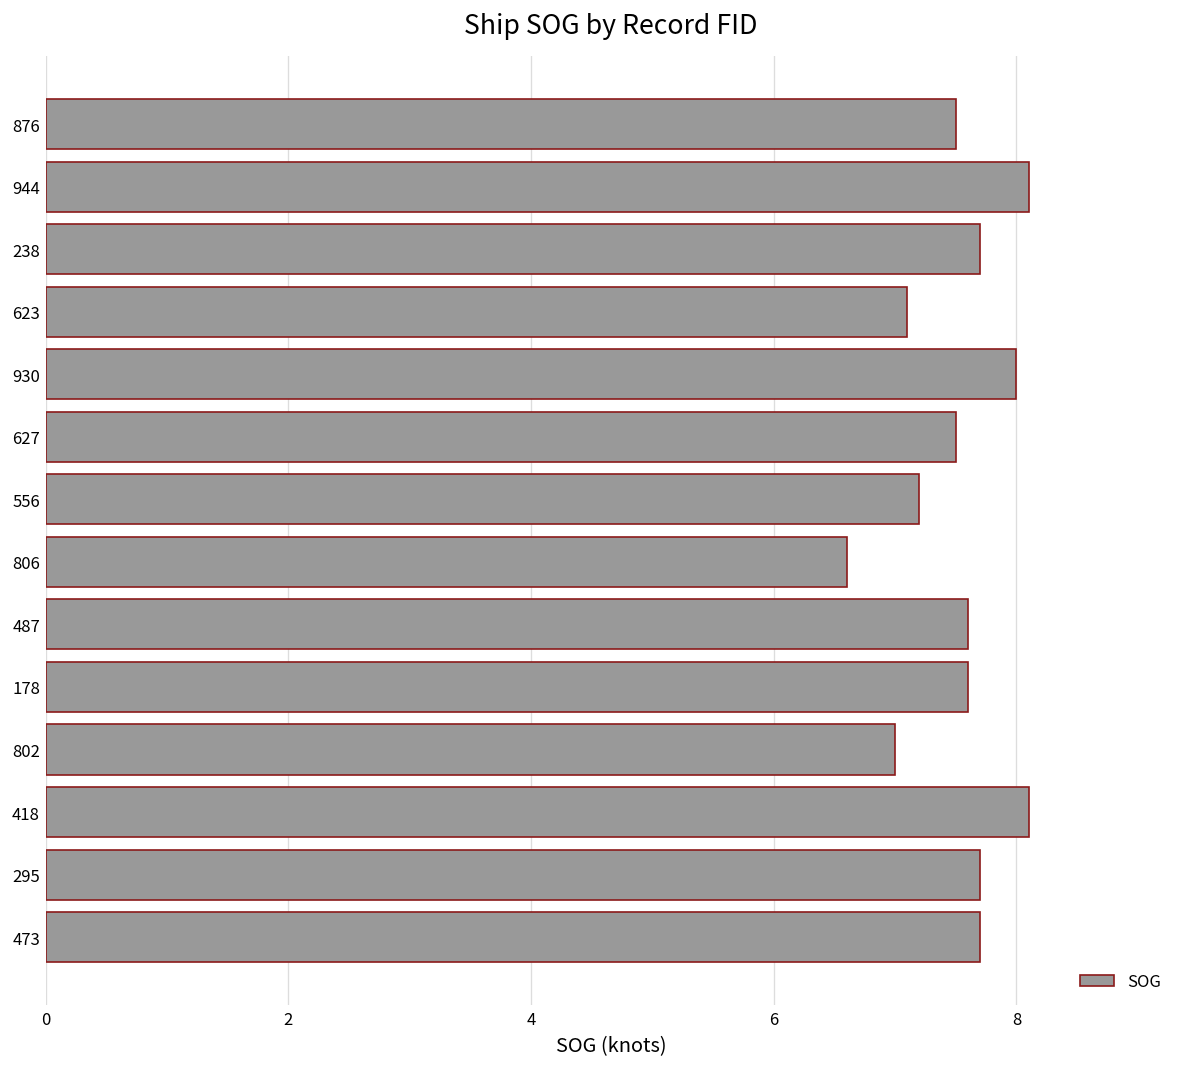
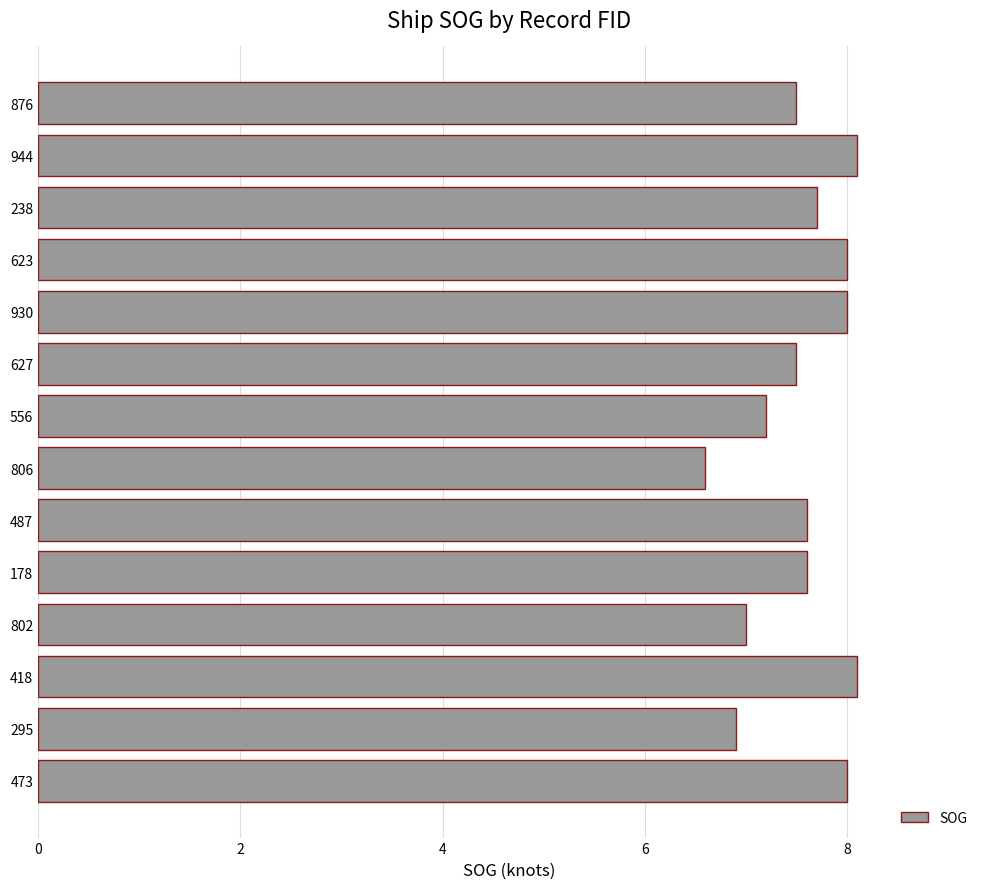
  {
    "876": 7.5,
    "944": 8.1,
    "238": 7.7,
-   "623": 7.1,
+   "623": 8.0,
    "930": 8.0,
    "627": 7.5,
    "556": 7.2,
    "806": 6.6,
    "487": 7.6,
    "178": 7.6,
    "802": 7.0,
    "418": 8.1,
-   "295": 7.7,
-   "473": 7.7
+   "295": 6.9,
+   "473": 8.0
  }
